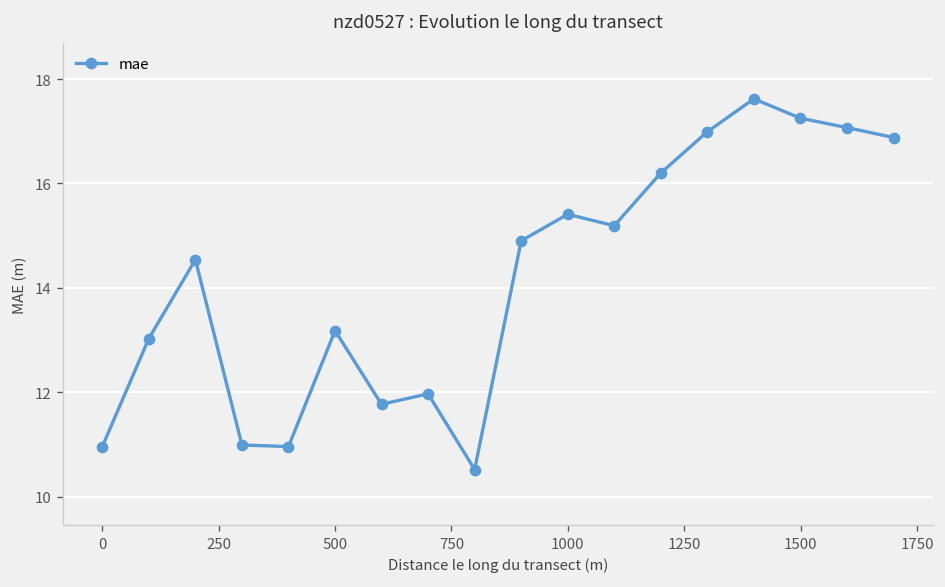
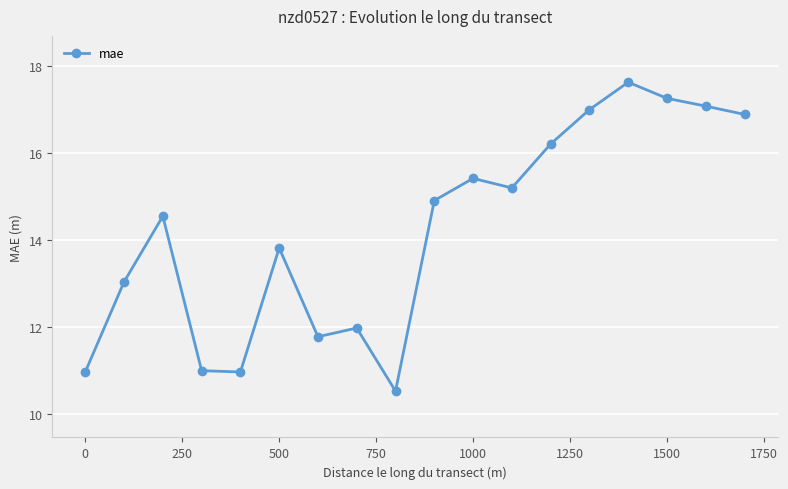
  {
    "0": 11.0,
-   "500": 13.2,
+   "500": 13.8,
    "1000": 15.4,
    "1500": 17.3
  }
